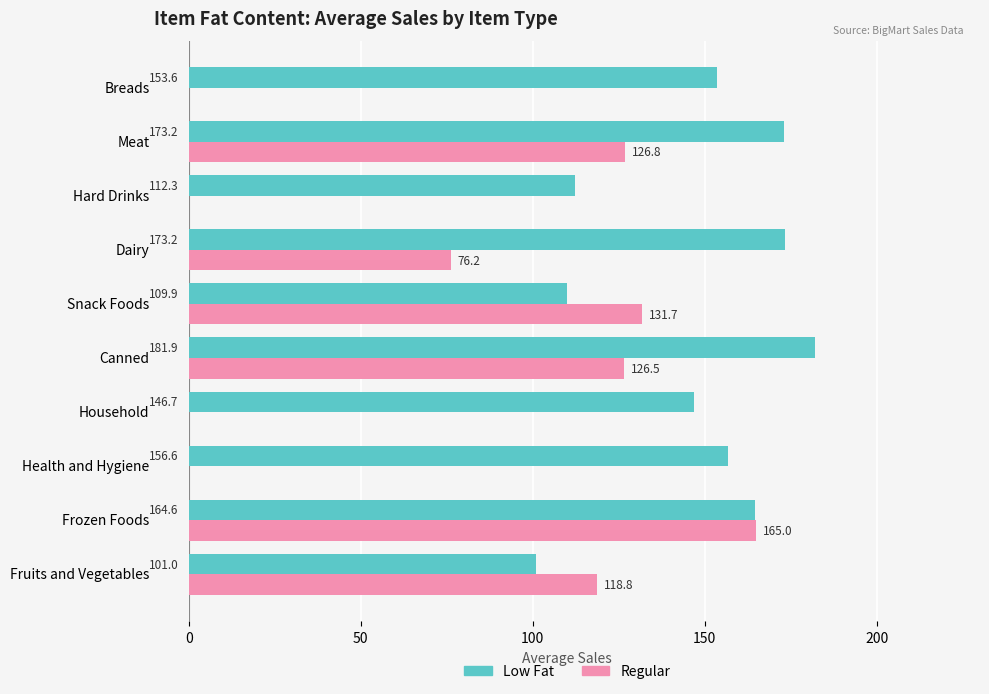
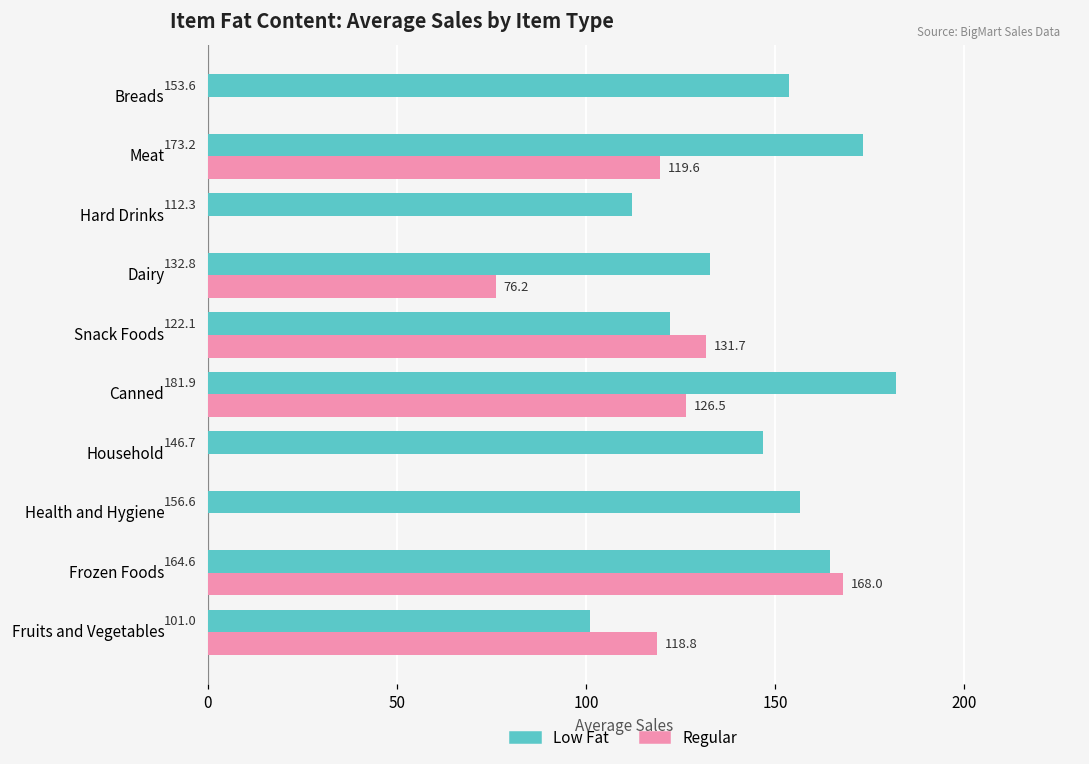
  {
    "Low Fat": {
-     "Dairy": 173.2,
-     "Snack Foods": 109.9
+     "Dairy": 132.8,
+     "Snack Foods": 122.1
    },
    "Regular": {
-     "Meat": 126.8,
+     "Meat": 119.6,
      "Dairy": 76.2,
      "Snack Foods": 131.7,
      "Canned": 126.5,
-     "Frozen Foods": 165.0,
+     "Frozen Foods": 168.0,
      "Fruits and Vegetables": 118.8
    }
  }
